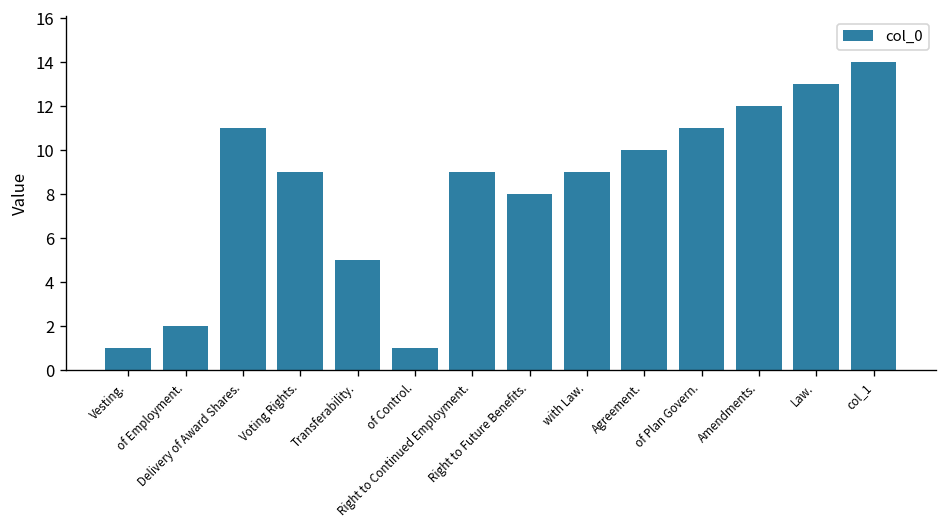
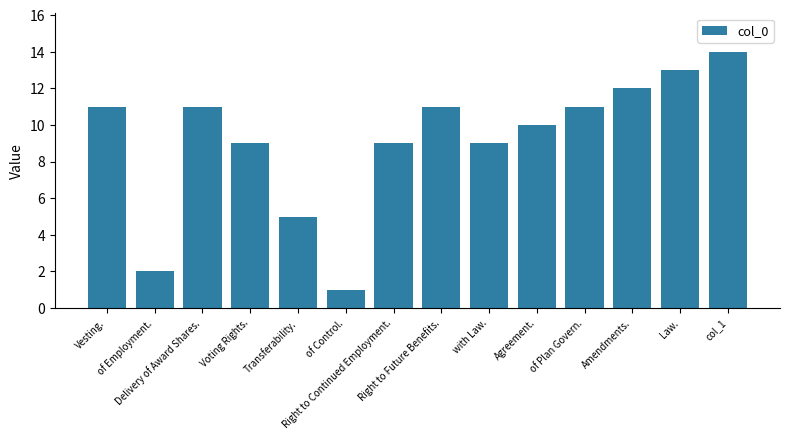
  {
-   "Vesting.": 1,
+   "Vesting.": 11,
    "of Employment.": 2,
    "Delivery of Award Shares.": 11,
    "Voting Rights.": 9,
    "Transferability.": 5,
    "of Control.": 1,
    "Right to Continued Employment.": 9,
-   "Right to Future Benefits.": 8,
+   "Right to Future Benefits.": 11,
    "with Law.": 9,
    "Agreement.": 10,
    "of Plan Govern.": 11,
    "Amendments.": 12,
    "Law.": 13,
    "col_1": 14
  }
